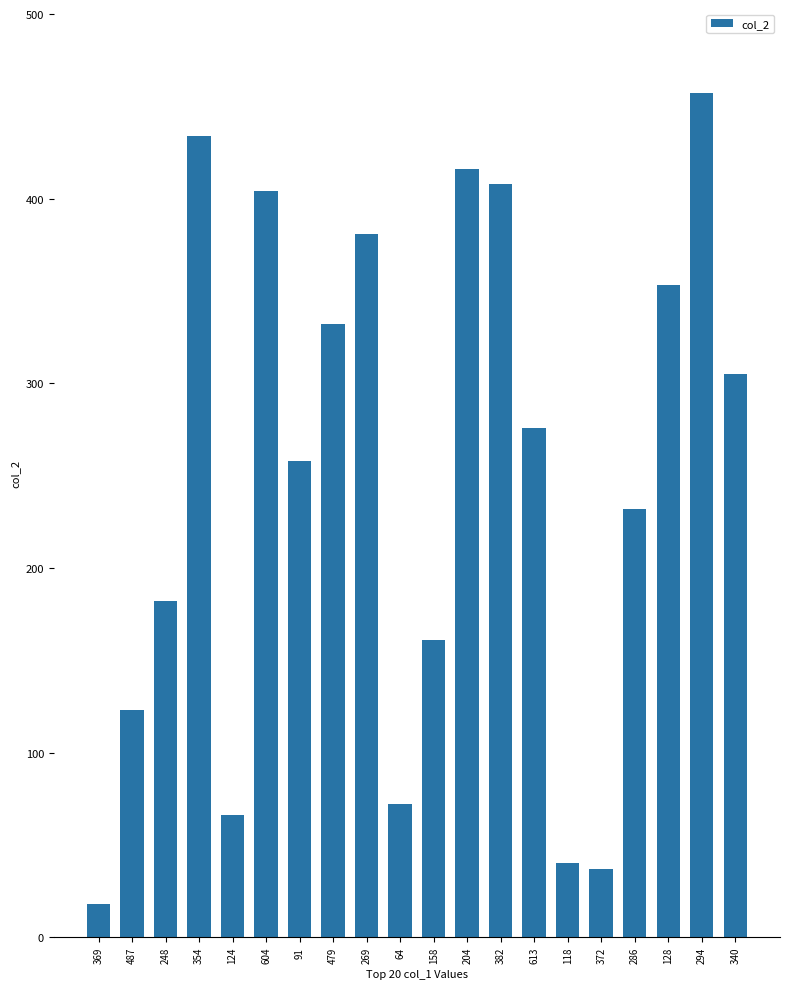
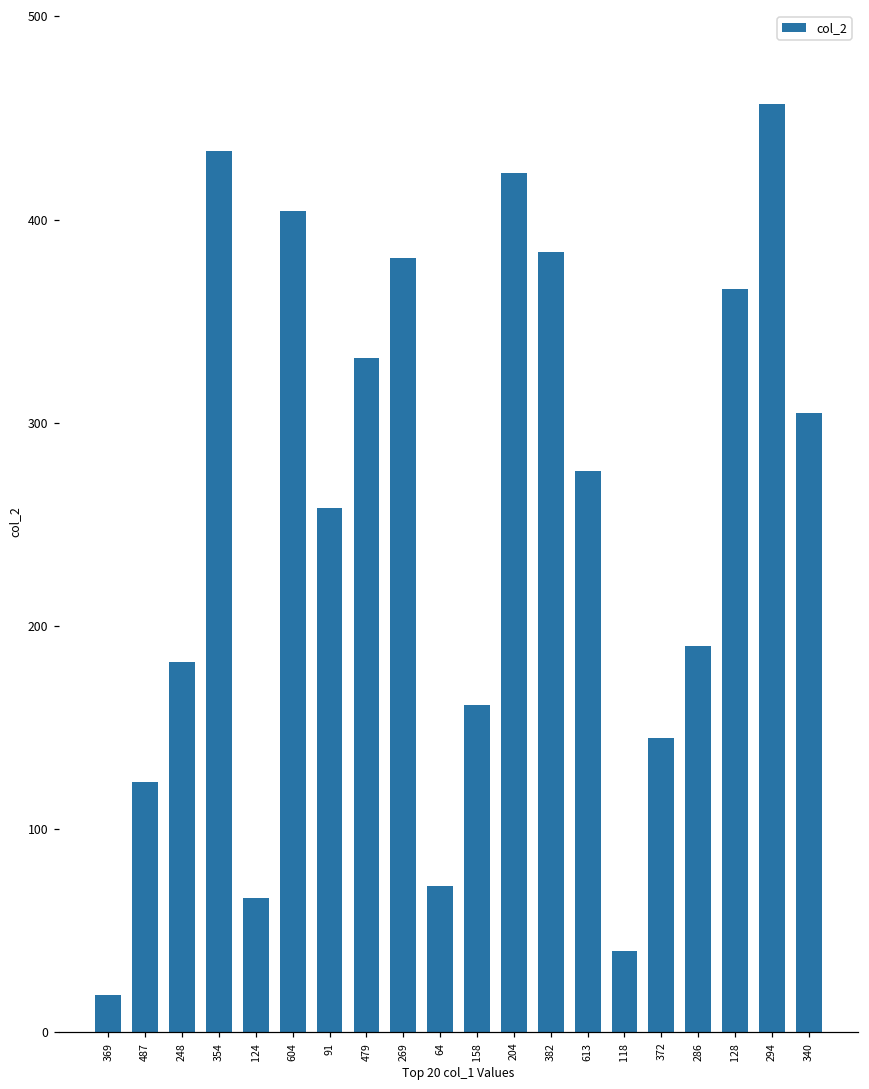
  {
    "369": 18,
    "487": 123,
    "248": 182,
    "354": 434,
    "124": 66,
    "604": 404,
    "91": 258,
    "479": 332,
    "269": 381,
    "64": 72,
    "158": 161,
-   "204": 416,
-   "382": 408,
+   "204": 423,
+   "382": 384,
    "613": 276,
    "118": 40,
-   "372": 37,
-   "286": 232,
-   "128": 353,
+   "372": 145,
+   "286": 190,
+   "128": 366,
    "294": 457,
    "340": 305
  }
